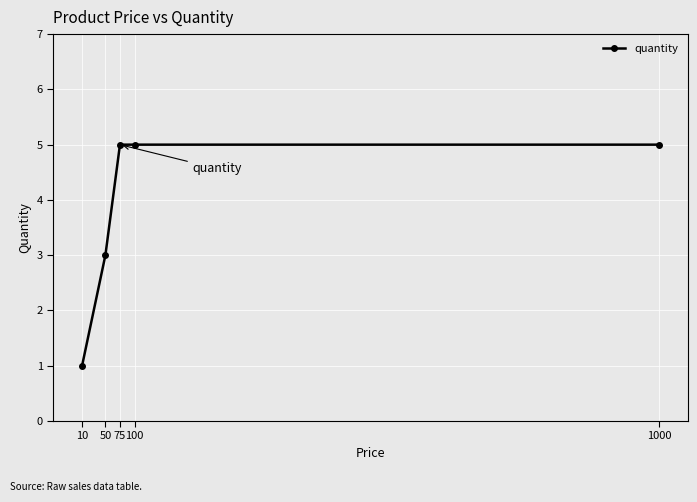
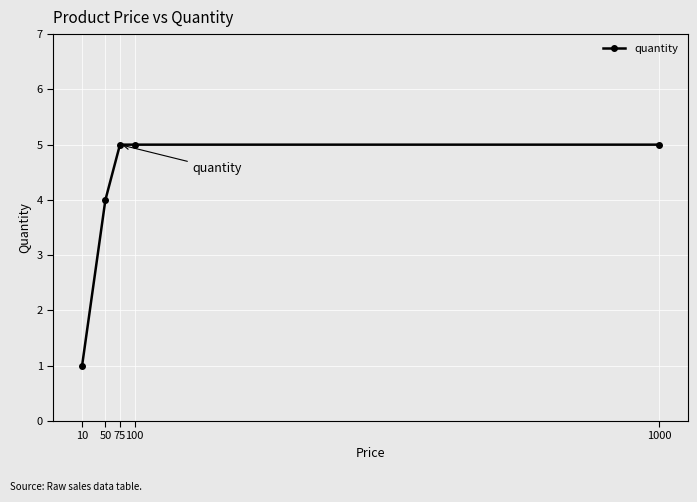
  {
    "10": 1,
-   "50": 3,
+   "50": 4,
    "75": 5,
    "100": 5,
    "1000": 5
  }
